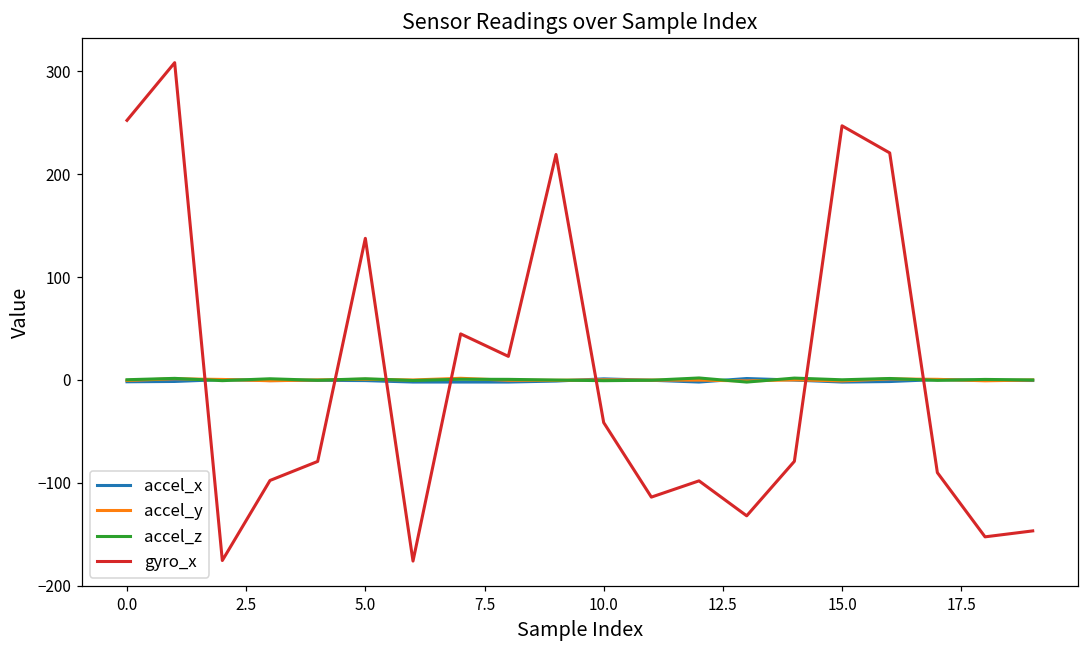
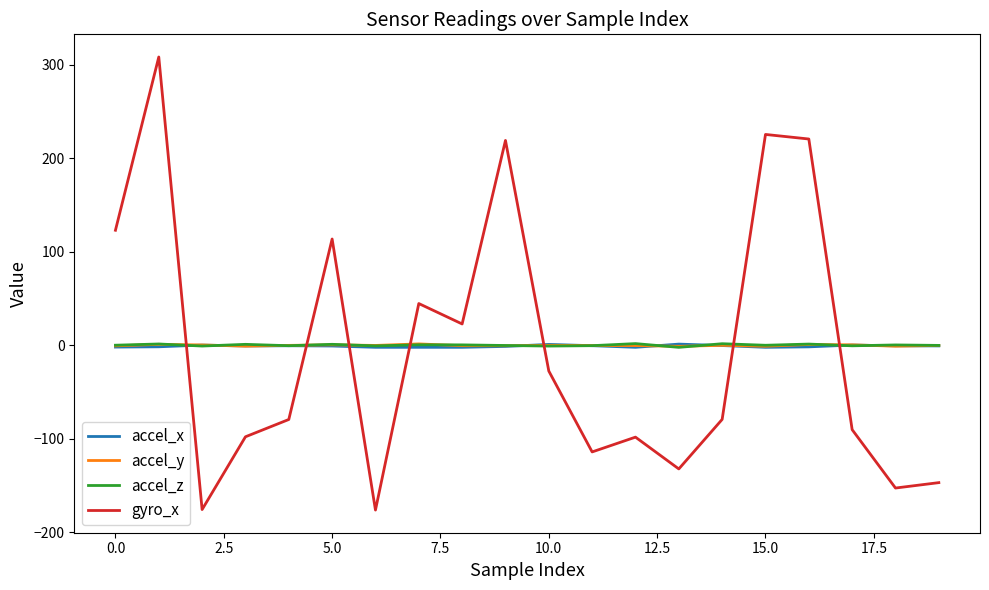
  {
    "gyro_x": {
-     "0.0": 250,
-     "5.0": 140,
-     "10.0": -40,
-     "15.0": 250
+     "0.0": 120,
+     "5.0": 110,
+     "10.0": -30,
+     "15.0": 230
    }
  }
